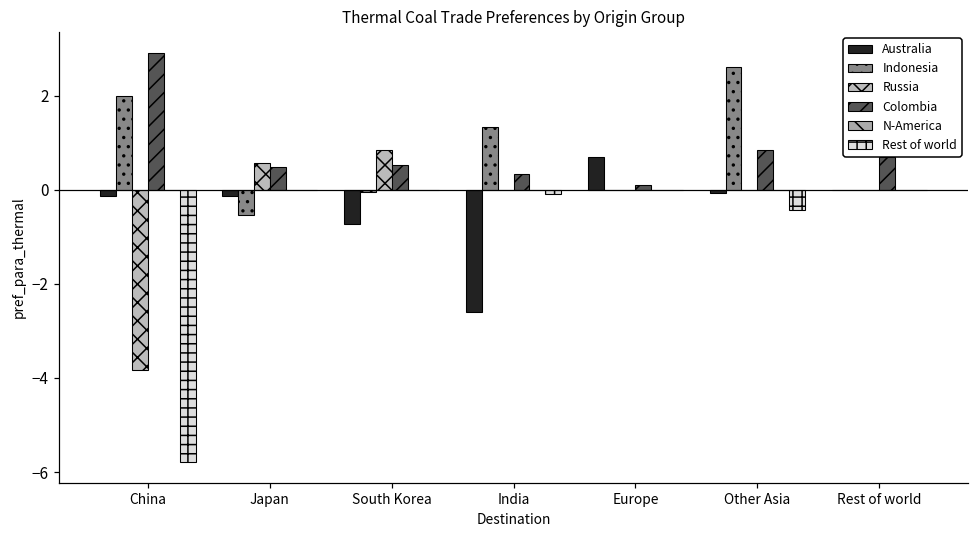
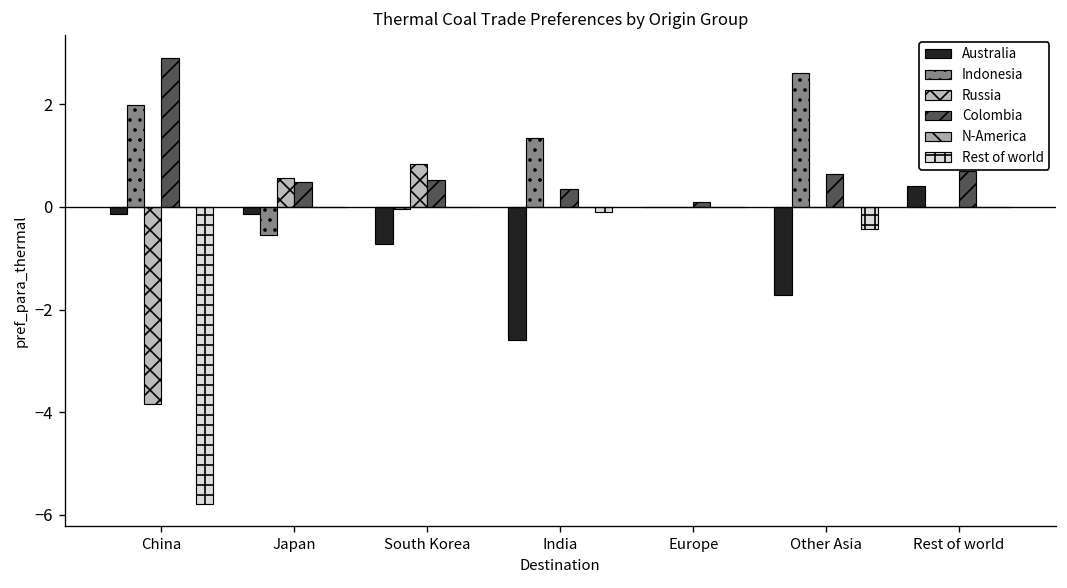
  {
    "Australia": {
      "China": -0.1,
      "Japan": -0.1,
      "South Korea": -0.7,
      "India": -2.6,
-     "Europe": 0.7,
-     "Other Asia": -0.1,
-     "Rest of world": 0.0
+     "Europe": 0.0,
+     "Other Asia": -1.7,
+     "Rest of world": 0.4
    },
    "Colombia": {
      "China": 2.9,
      "Japan": 0.5,
      "South Korea": 0.5,
      "India": 0.3,
      "Europe": 0.1,
-     "Other Asia": 0.8,
+     "Other Asia": 0.6,
      "Rest of world": 0.7
    }
  }
